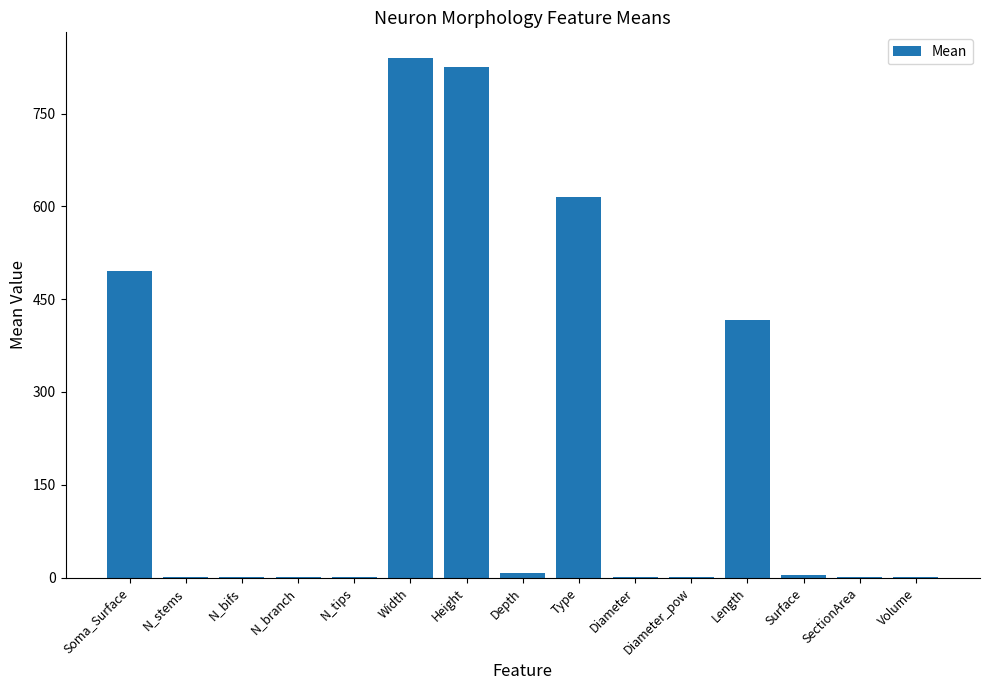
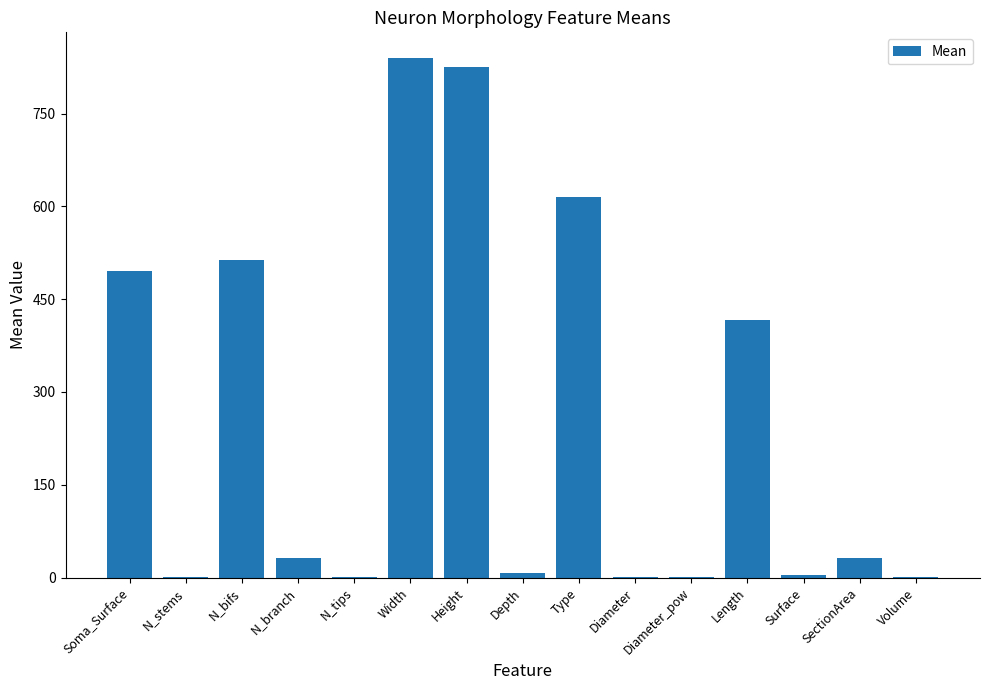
  {
    "Soma_Surface": 500,
-   "N_bifs": 0,
-   "N_branch": 0,
+   "N_bifs": 510,
+   "N_branch": 30,
    "Width": 840,
    "Height": 830,
    "Depth": 10,
    "Type": 620,
    "Length": 420,
-   "SectionArea": 0
+   "SectionArea": 30
  }
